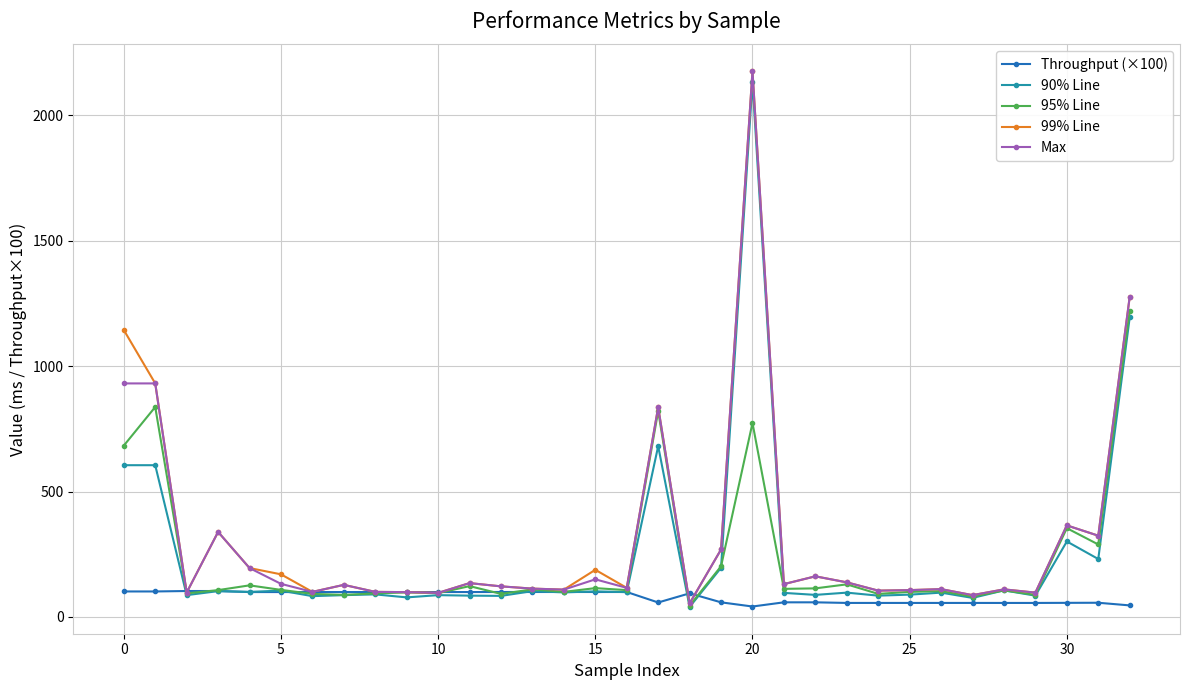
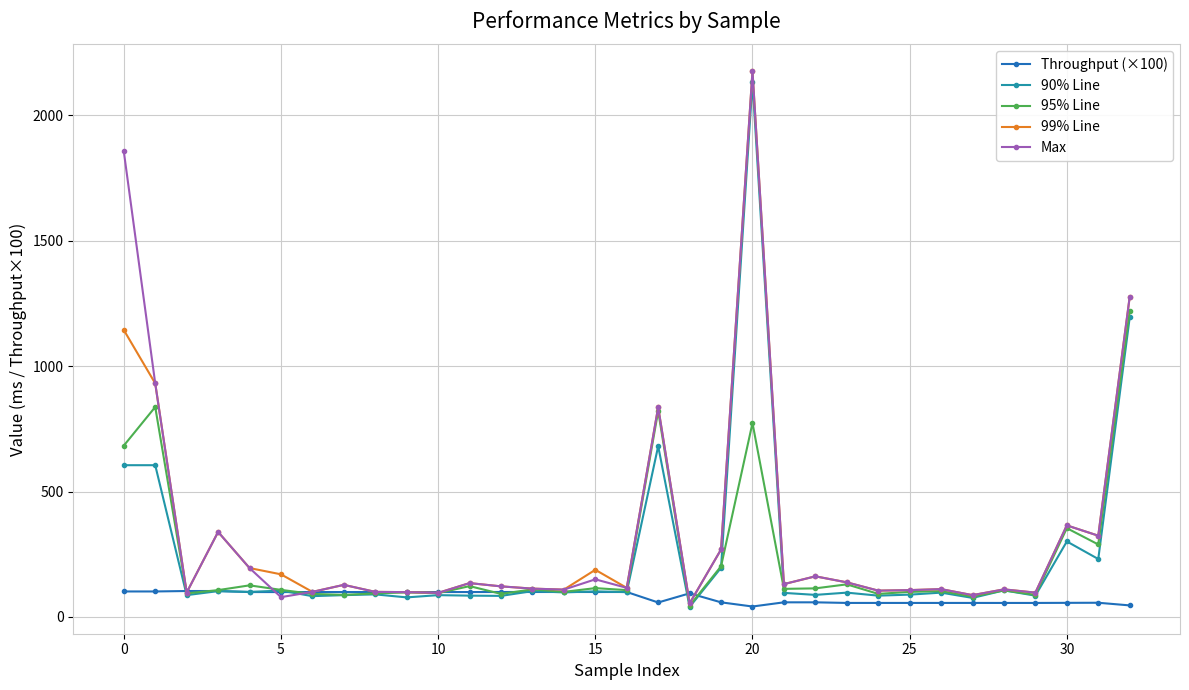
  {
    "95% Line": {
      "0": 680,
      "15": 120,
      "20": 770,
      "30": 350
    },
    "99% Line": {
      "0": 1140,
      "5": 170,
      "15": 190
    },
    "Max": {
-     "0": 930,
-     "5": 130,
+     "0": 1860,
+     "5": 80,
      "15": 150
    }
  }
